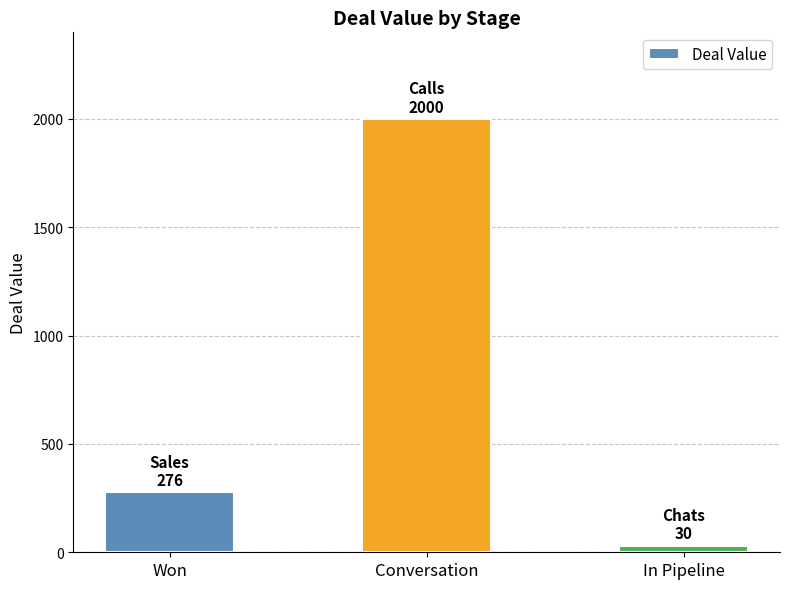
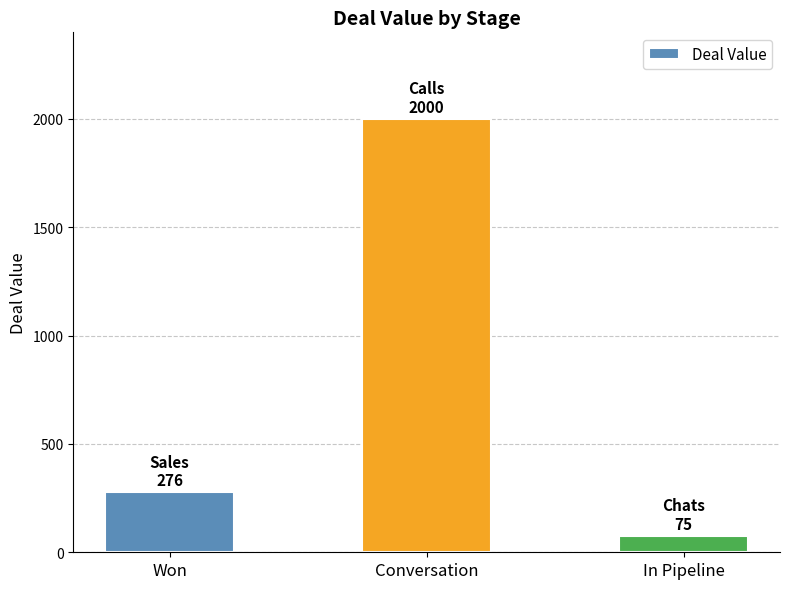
  {
    "Won": 276,
    "Conversation": 2000,
-   "In Pipeline": 30
+   "In Pipeline": 75
  }
